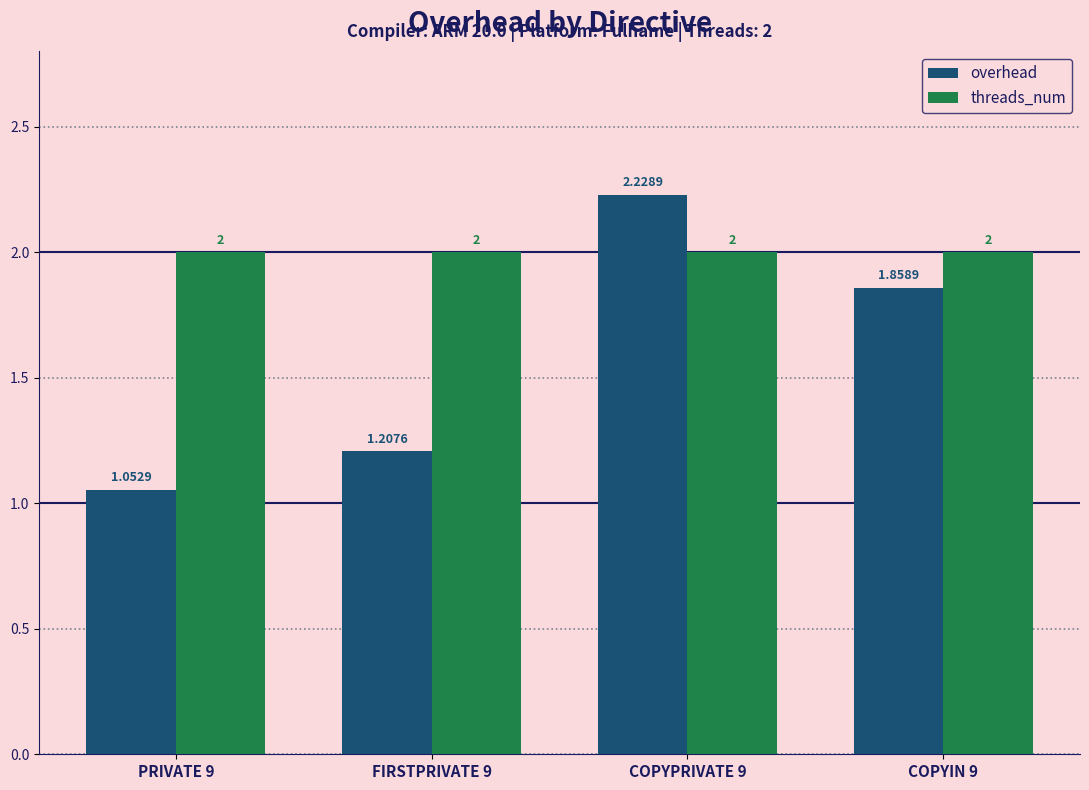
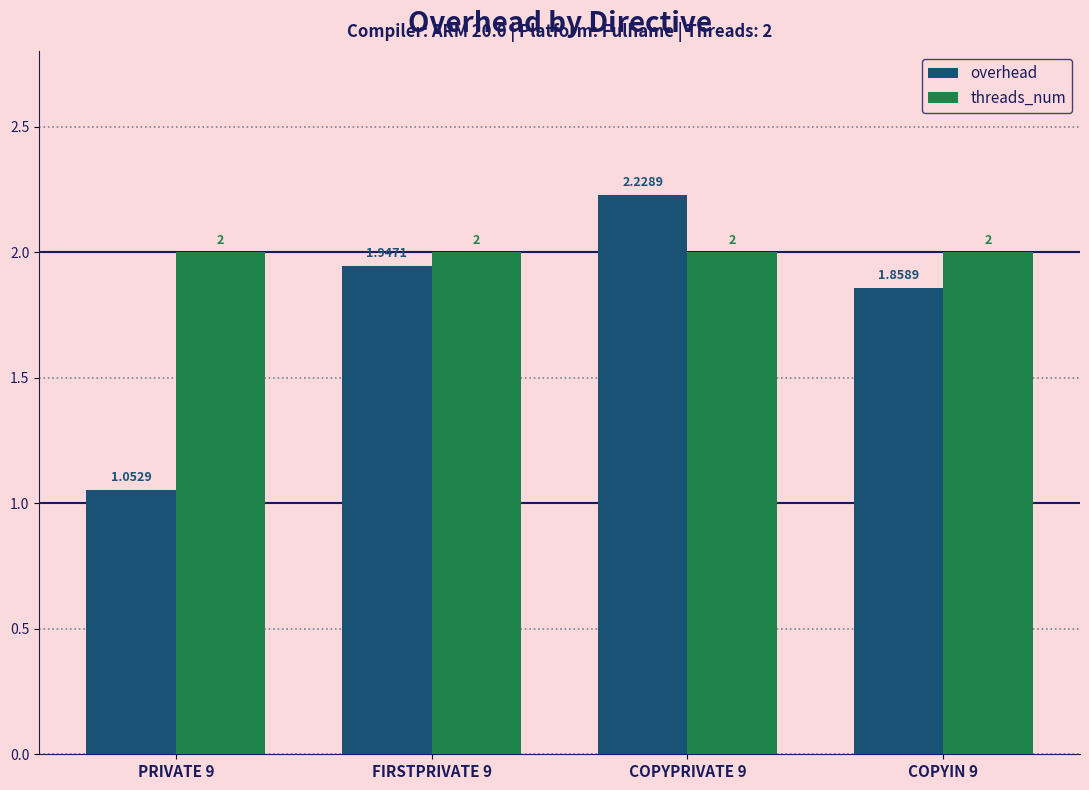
  {
    "overhead": {
      "PRIVATE 9": 1.0529,
-     "FIRSTPRIVATE 9": 1.2076,
+     "FIRSTPRIVATE 9": 1.9471,
      "COPYPRIVATE 9": 2.2289,
      "COPYIN 9": 1.8589
    },
    "threads_num": {
      "PRIVATE 9": 2,
      "FIRSTPRIVATE 9": 2,
      "COPYPRIVATE 9": 2,
      "COPYIN 9": 2
    }
  }
